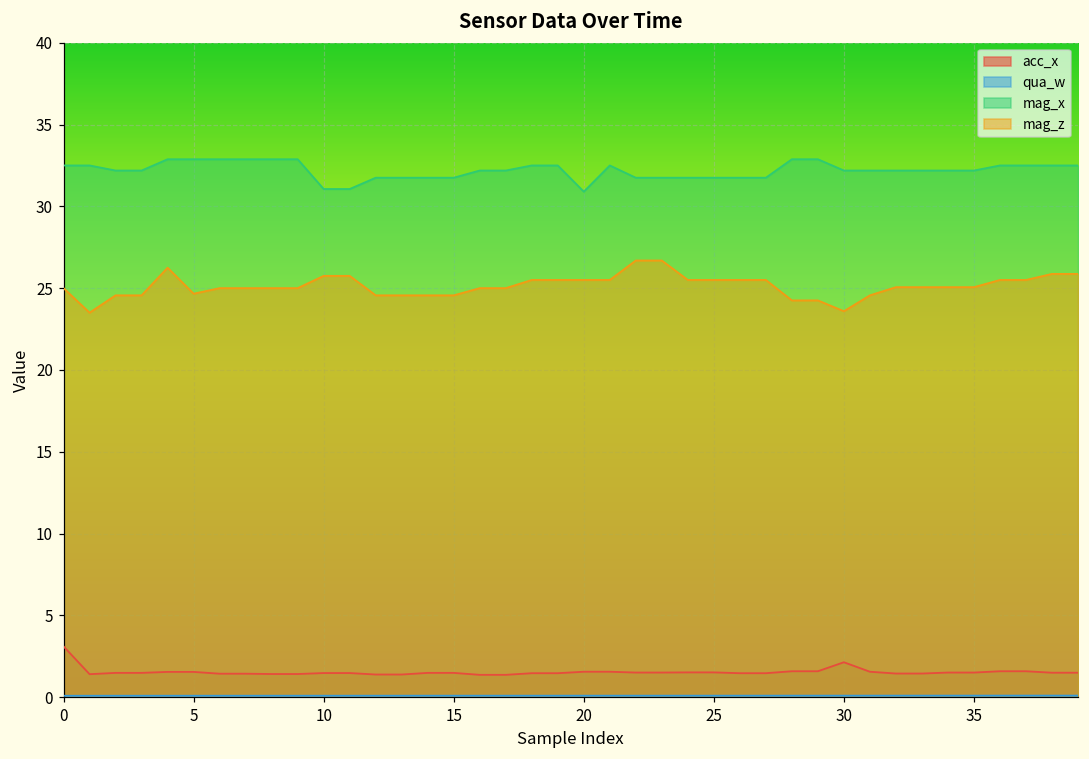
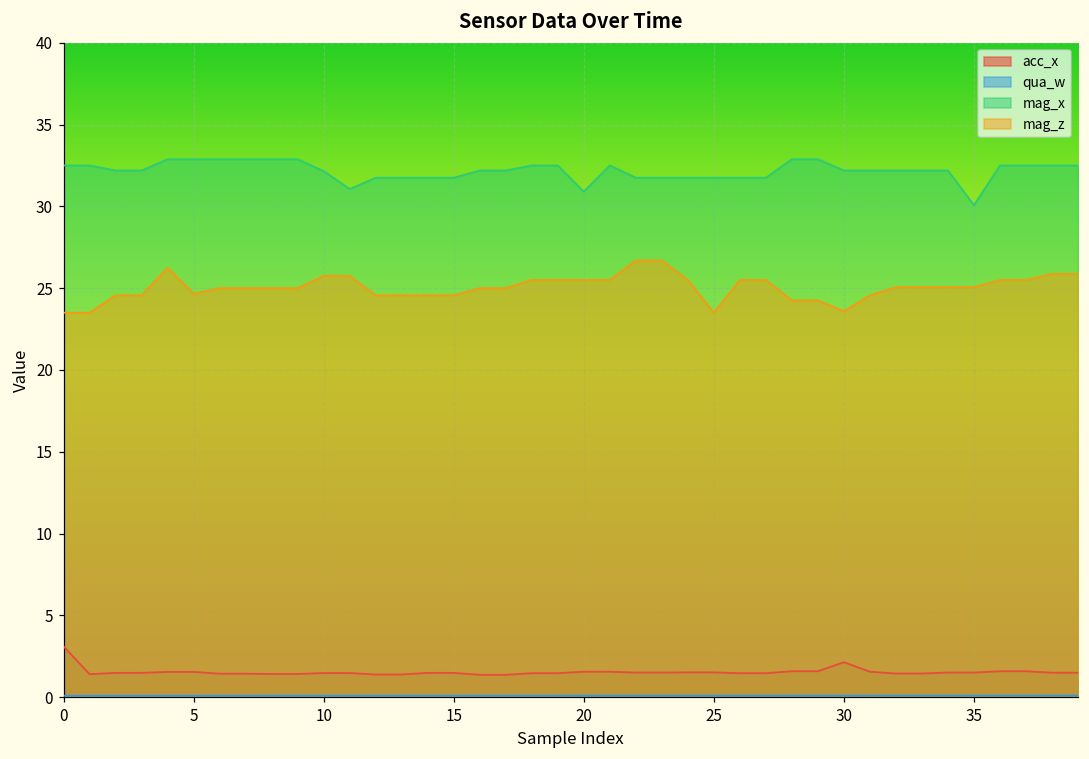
  {
    "acc_x": {
      "0": 3.1,
      "5": 1.5,
      "10": 1.5,
      "15": 1.5,
      "20": 1.6,
      "25": 1.5,
      "30": 2.1,
      "35": 1.5
    },
    "qua_w": {
      "0": 0.1,
      "5": 0.1,
      "10": 0.1,
      "15": 0.1,
      "20": 0.1,
      "25": 0.1,
      "30": 0.1,
      "35": 0.1
    },
    "mag_x": {
      "0": 32.5,
      "5": 32.9,
-     "10": 31.1,
+     "10": 32.2,
      "15": 31.8,
      "20": 30.9,
      "25": 31.8,
      "30": 32.2,
-     "35": 32.2
+     "35": 30.1
    },
    "mag_z": {
-     "0": 25.0,
+     "0": 23.5,
      "5": 24.7,
      "10": 25.8,
      "15": 24.6,
      "20": 25.5,
-     "25": 25.5,
+     "25": 23.5,
      "30": 23.6,
      "35": 25.1
    }
  }
